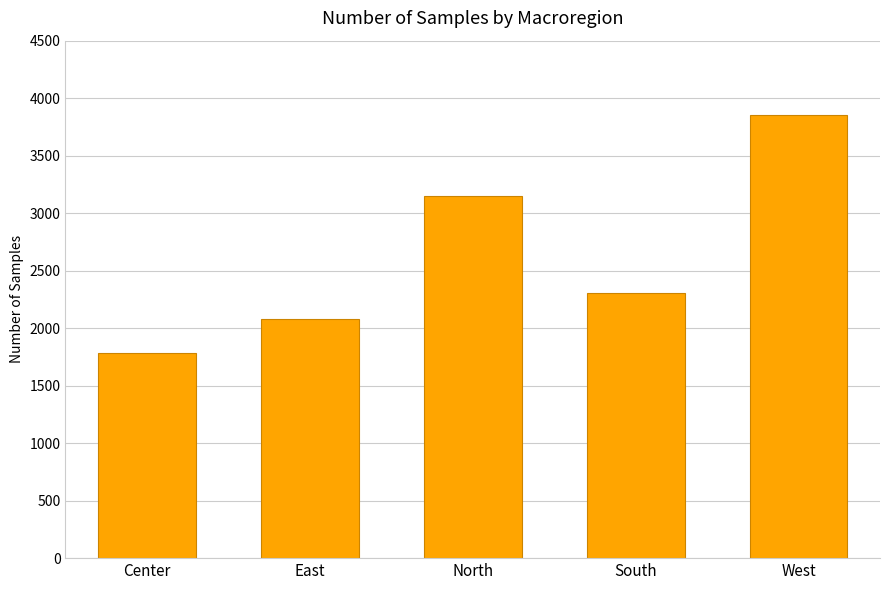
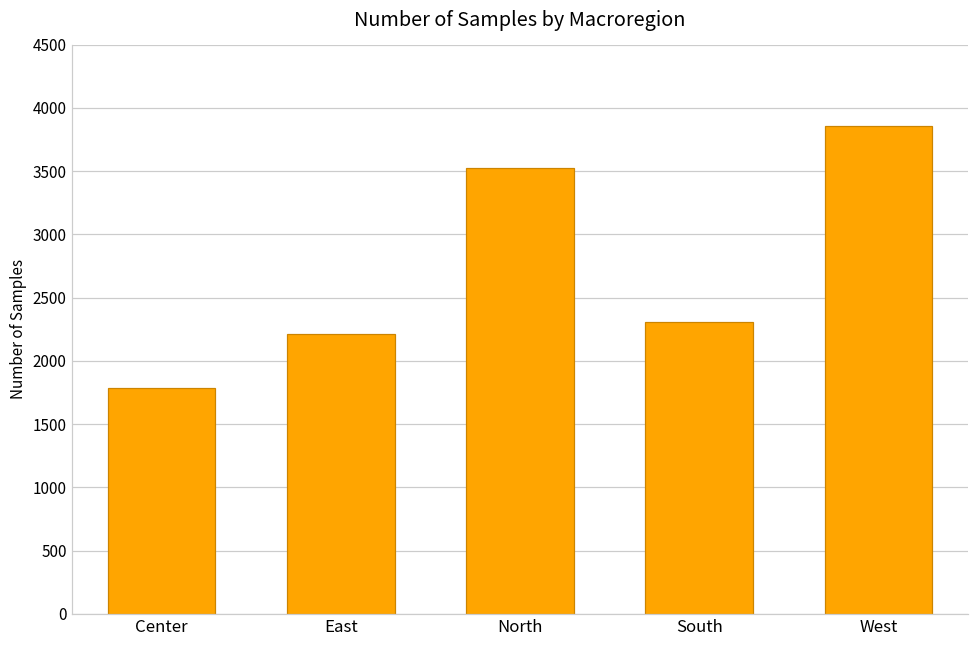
  {
    "Center": 1780,
-   "East": 2080,
-   "North": 3150,
+   "East": 2220,
+   "North": 3520,
    "South": 2310,
    "West": 3860
  }
